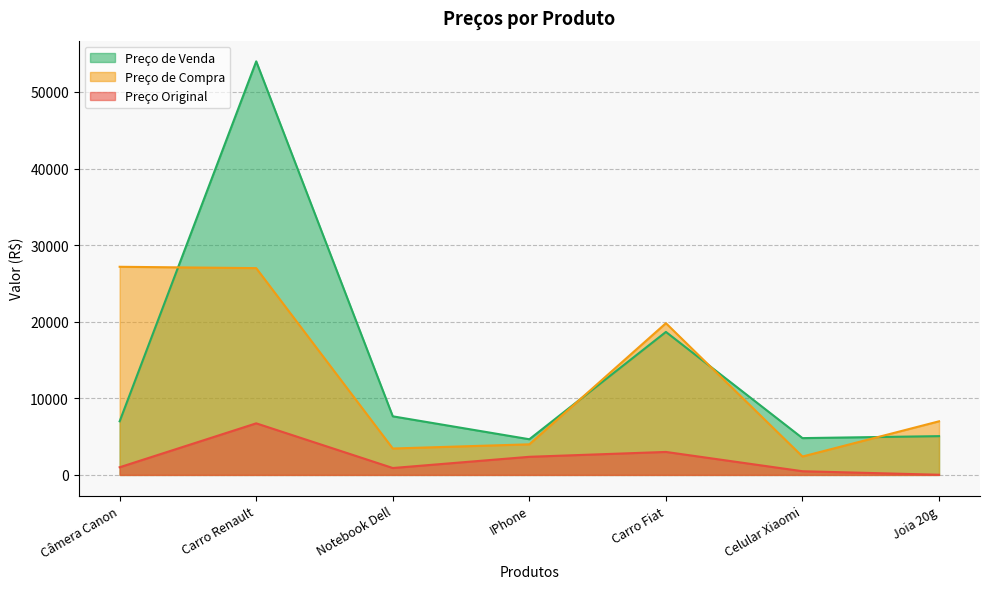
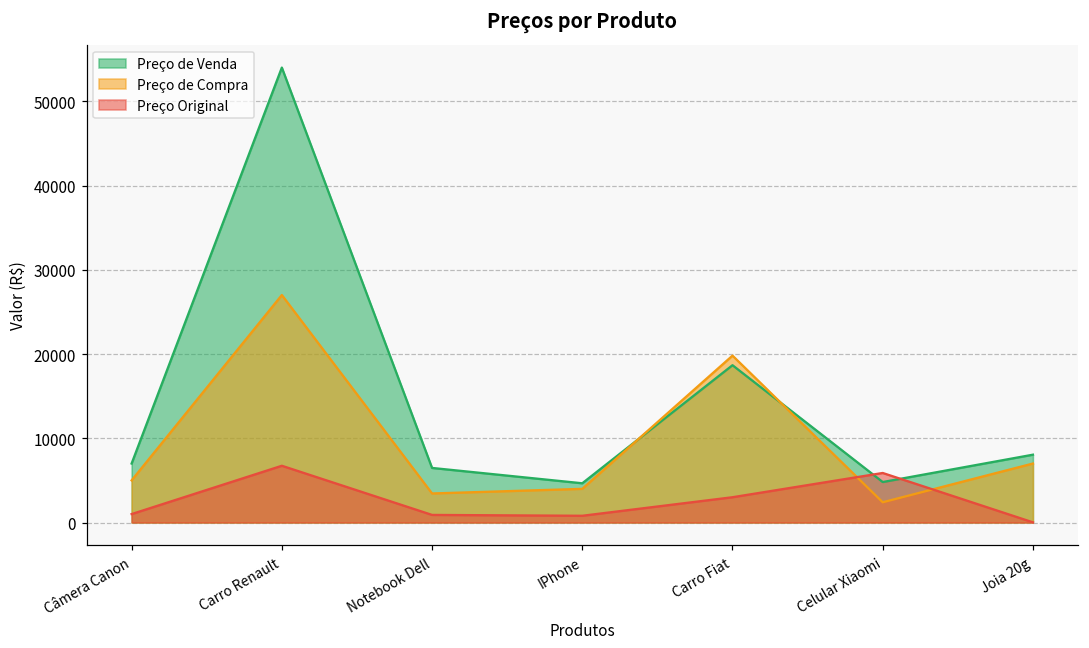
  {
    "Preço de Venda": {
      "Câmera Canon": 7000,
      "Carro Renault": 54000,
-     "Notebook Dell": 8000,
+     "Notebook Dell": 6000,
      "IPhone": 5000,
      "Carro Fiat": 19000,
      "Celular Xiaomi": 5000,
-     "Joia 20g": 5000
+     "Joia 20g": 8000
    },
    "Preço de Compra": {
-     "Câmera Canon": 27000,
+     "Câmera Canon": 5000,
      "Carro Renault": 27000,
      "Notebook Dell": 3000,
      "IPhone": 4000,
      "Carro Fiat": 20000,
      "Celular Xiaomi": 2000,
      "Joia 20g": 7000
    },
    "Preço Original": {
      "Câmera Canon": 1000,
      "Carro Renault": 7000,
      "Notebook Dell": 1000,
-     "IPhone": 2000,
+     "IPhone": 1000,
      "Carro Fiat": 3000,
-     "Celular Xiaomi": 0,
+     "Celular Xiaomi": 6000,
      "Joia 20g": 0
    }
  }
